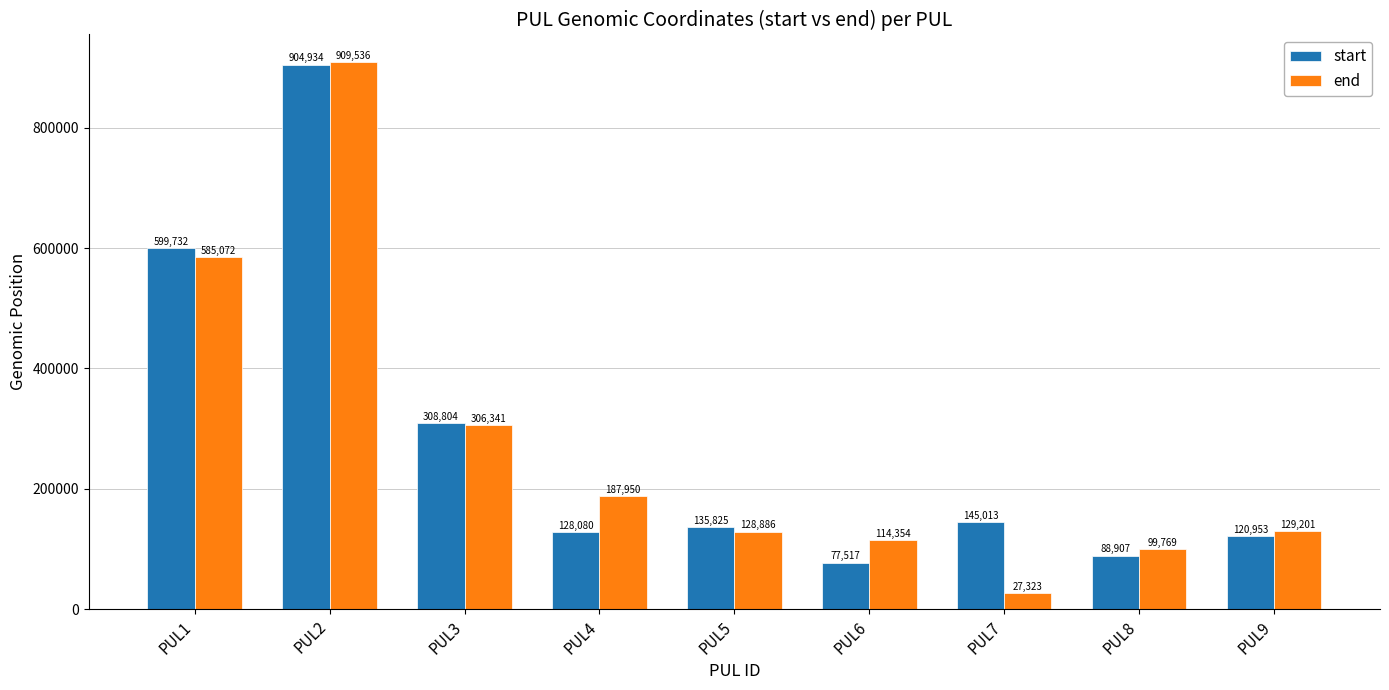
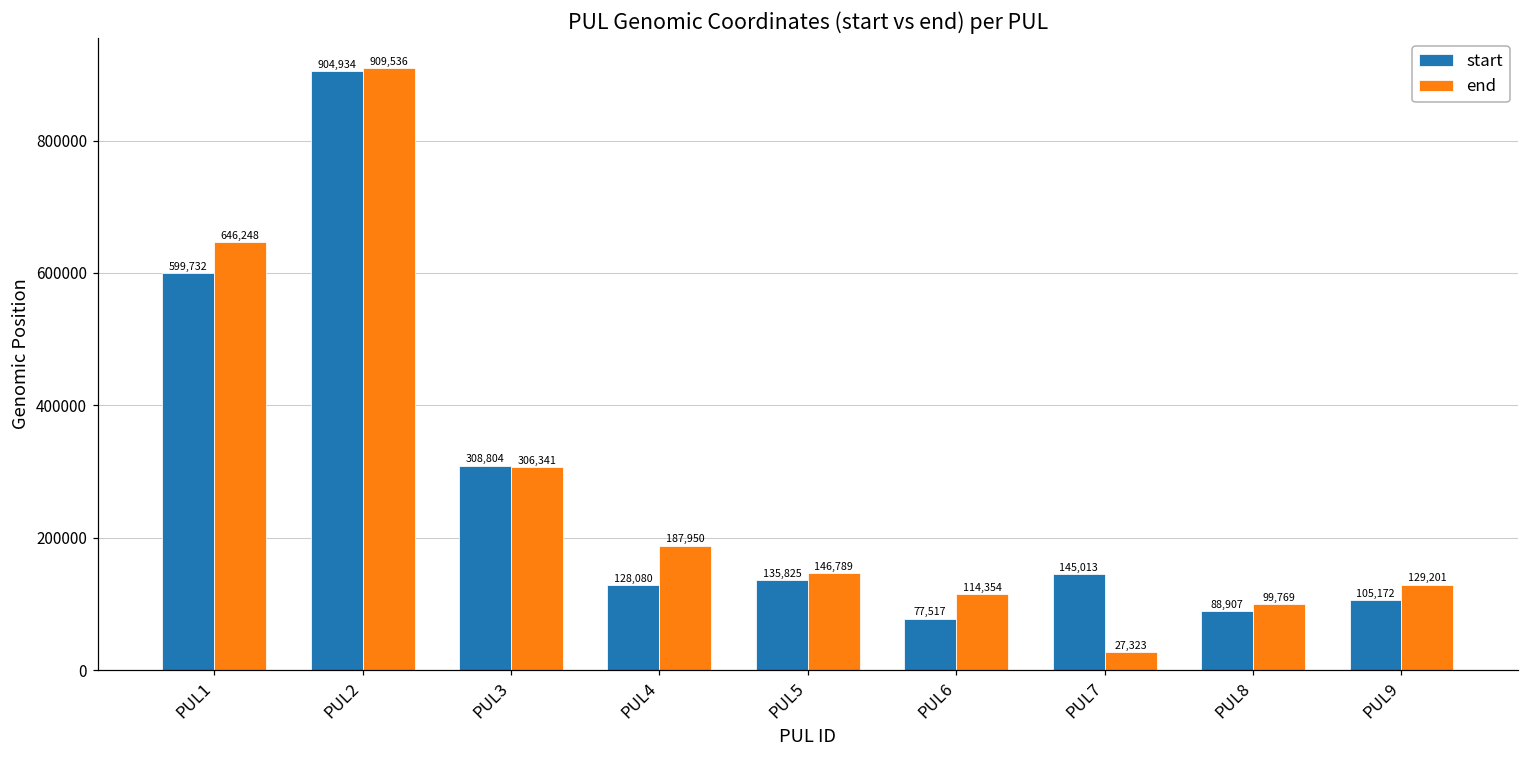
  {
    "start": {
      "PUL1": "599,732",
      "PUL2": "904,934",
      "PUL3": "308,804",
      "PUL4": "128,080",
      "PUL5": "135,825",
      "PUL6": "77,517",
      "PUL7": "145,013",
      "PUL8": "88,907",
-     "PUL9": "120,953"
+     "PUL9": "105,172"
    },
    "end": {
-     "PUL1": "585,072",
+     "PUL1": "646,248",
      "PUL2": "909,536",
      "PUL3": "306,341",
      "PUL4": "187,950",
-     "PUL5": "128,886",
+     "PUL5": "146,789",
      "PUL6": "114,354",
      "PUL7": "27,323",
      "PUL8": "99,769",
      "PUL9": "129,201"
    }
  }
